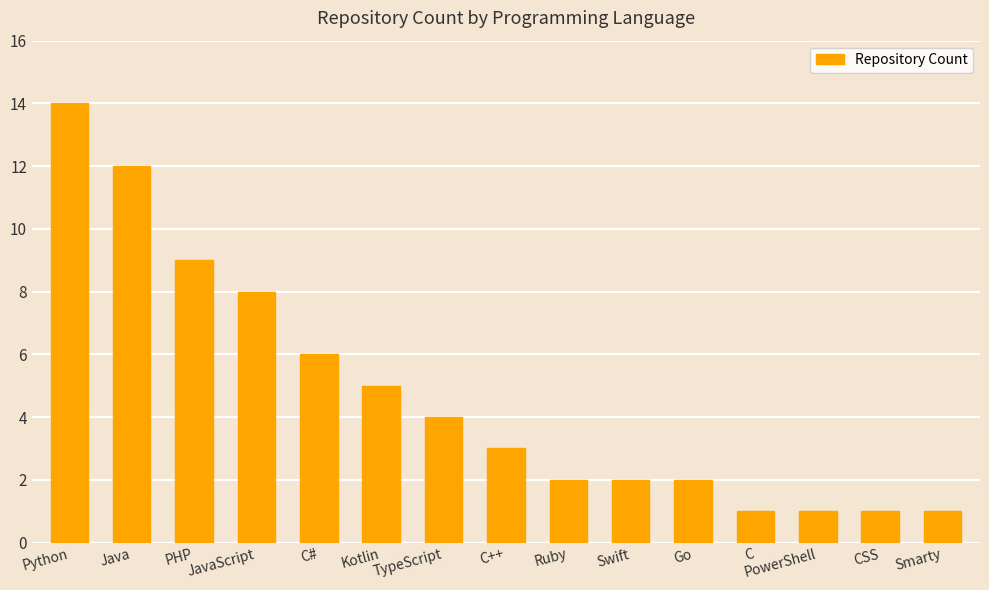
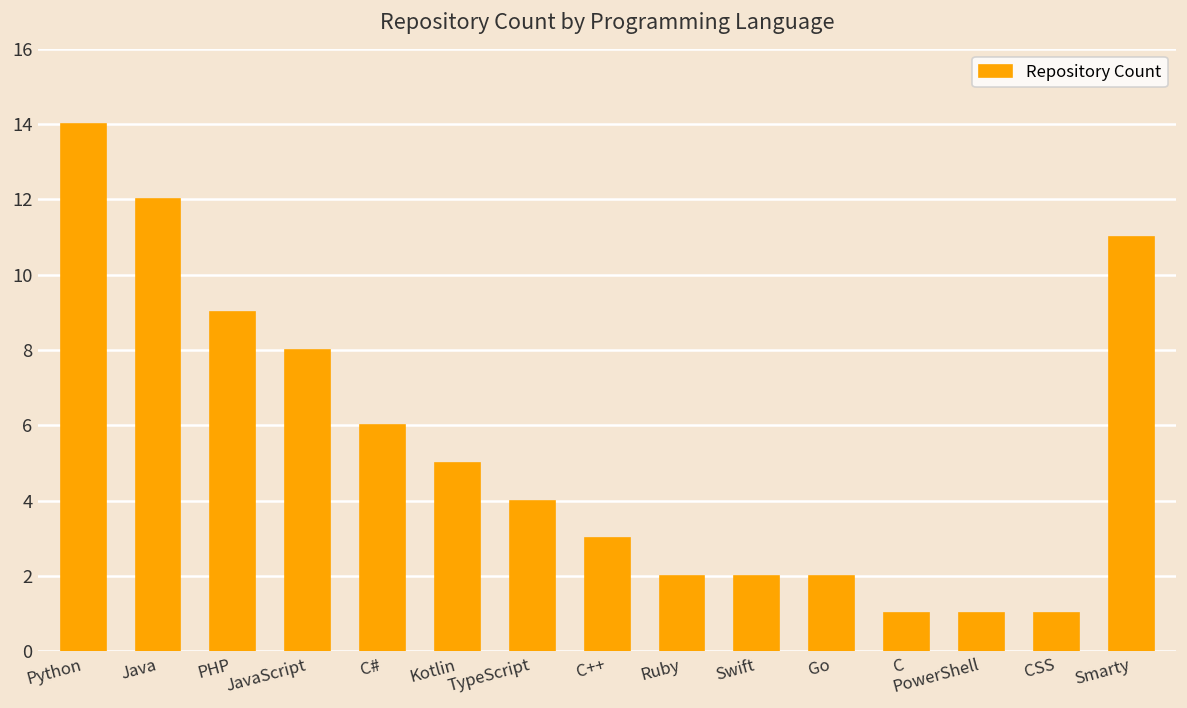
  {
    "Python": 14,
    "Java": 12,
    "PHP": 9,
    "JavaScript": 8,
    "C#": 6,
    "Kotlin": 5,
    "TypeScript": 4,
    "C++": 3,
    "Ruby": 2,
    "Swift": 2,
    "Go": 2,
    "C": 1,
    "PowerShell": 1,
    "CSS": 1,
-   "Smarty": 1
+   "Smarty": 11
  }
